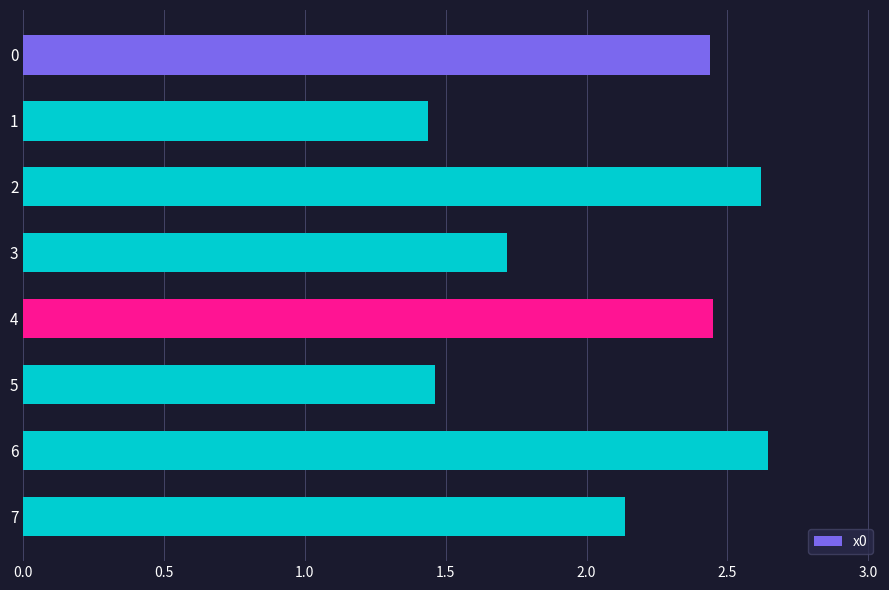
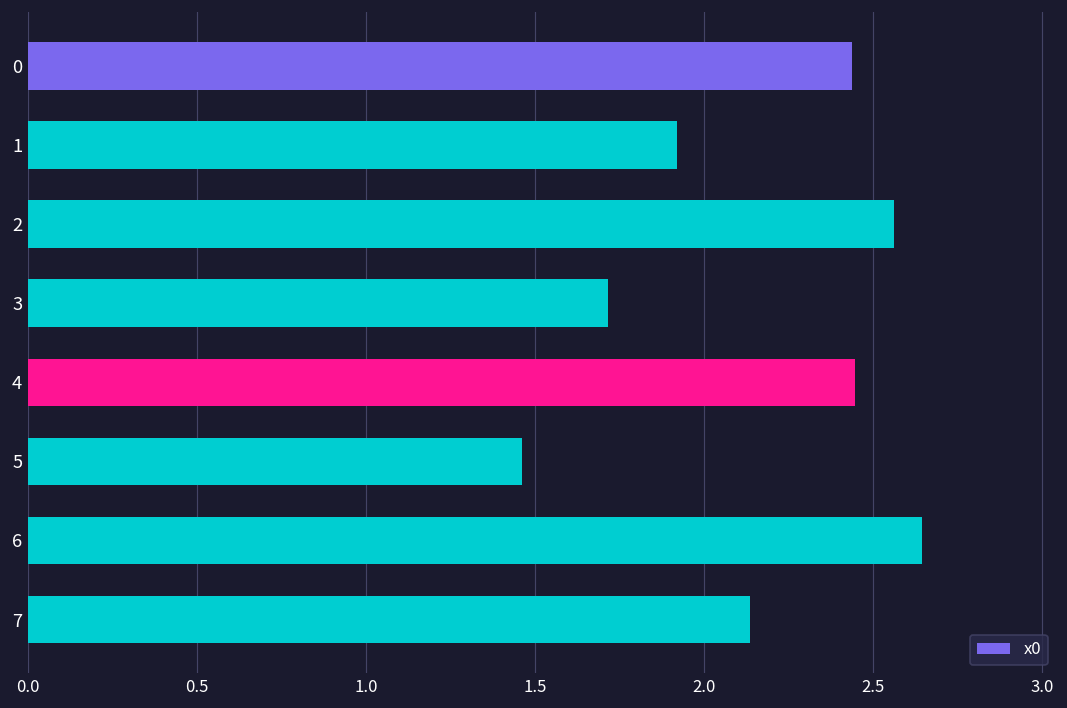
  {
    "0": 2.44,
-   "1": 1.44,
-   "2": 2.62,
+   "1": 1.92,
+   "2": 2.56,
    "3": 1.72,
    "4": 2.45,
    "5": 1.46,
    "6": 2.65,
    "7": 2.14
  }
